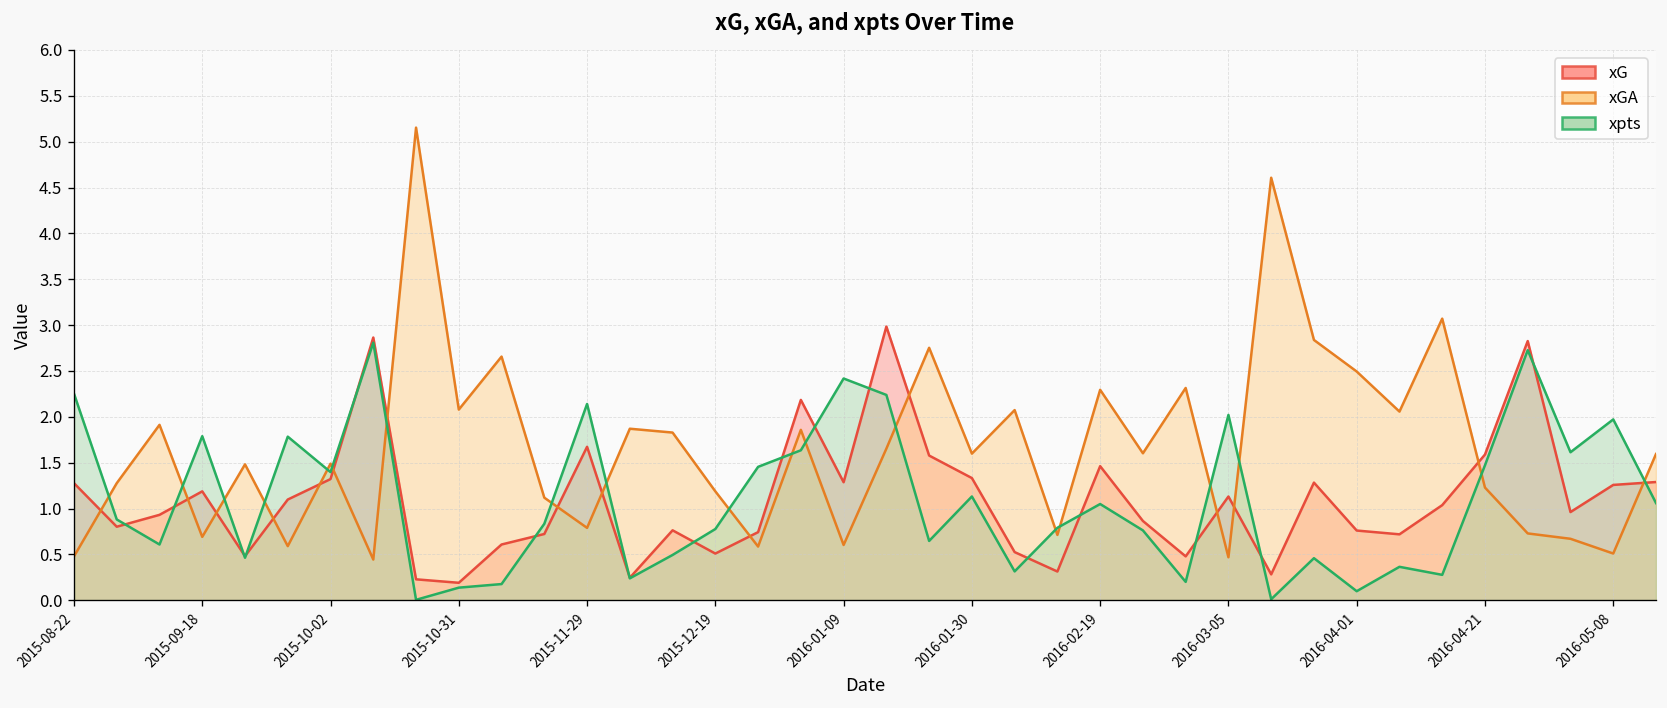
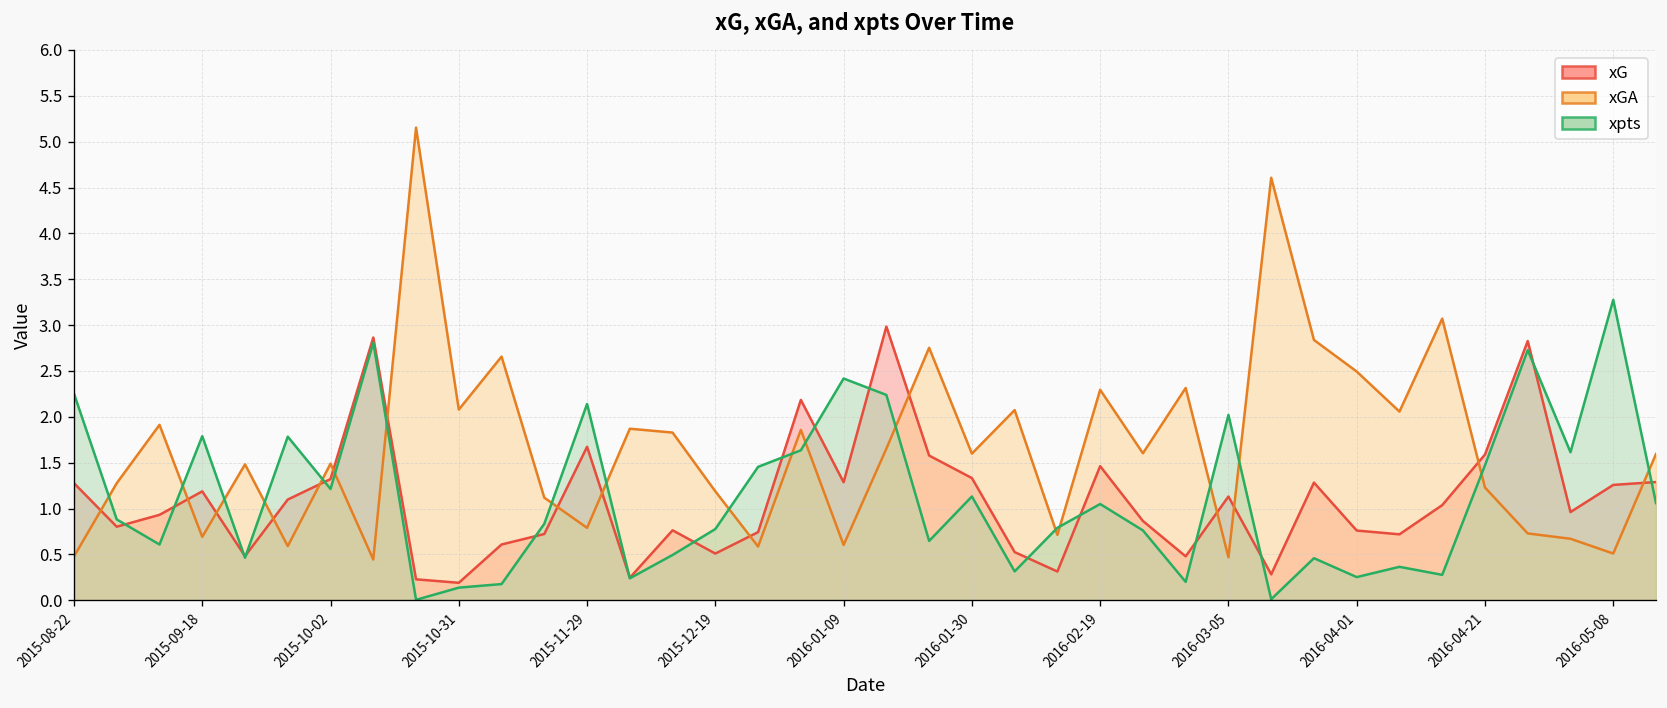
  {
    "xpts": {
      "2015-08-22": 2.3,
      "2015-09-18": 1.8,
-     "2015-10-02": 1.4,
+     "2015-10-02": 1.2,
      "2015-10-31": 0.1,
      "2015-11-29": 2.1,
      "2015-12-19": 0.8,
      "2016-01-09": 2.4,
      "2016-01-30": 1.1,
      "2016-02-19": 1.0,
      "2016-03-05": 2.0,
-     "2016-04-01": 0.1,
+     "2016-04-01": 0.3,
      "2016-04-21": 1.5,
-     "2016-05-08": 2.0
+     "2016-05-08": 3.3
    }
  }
